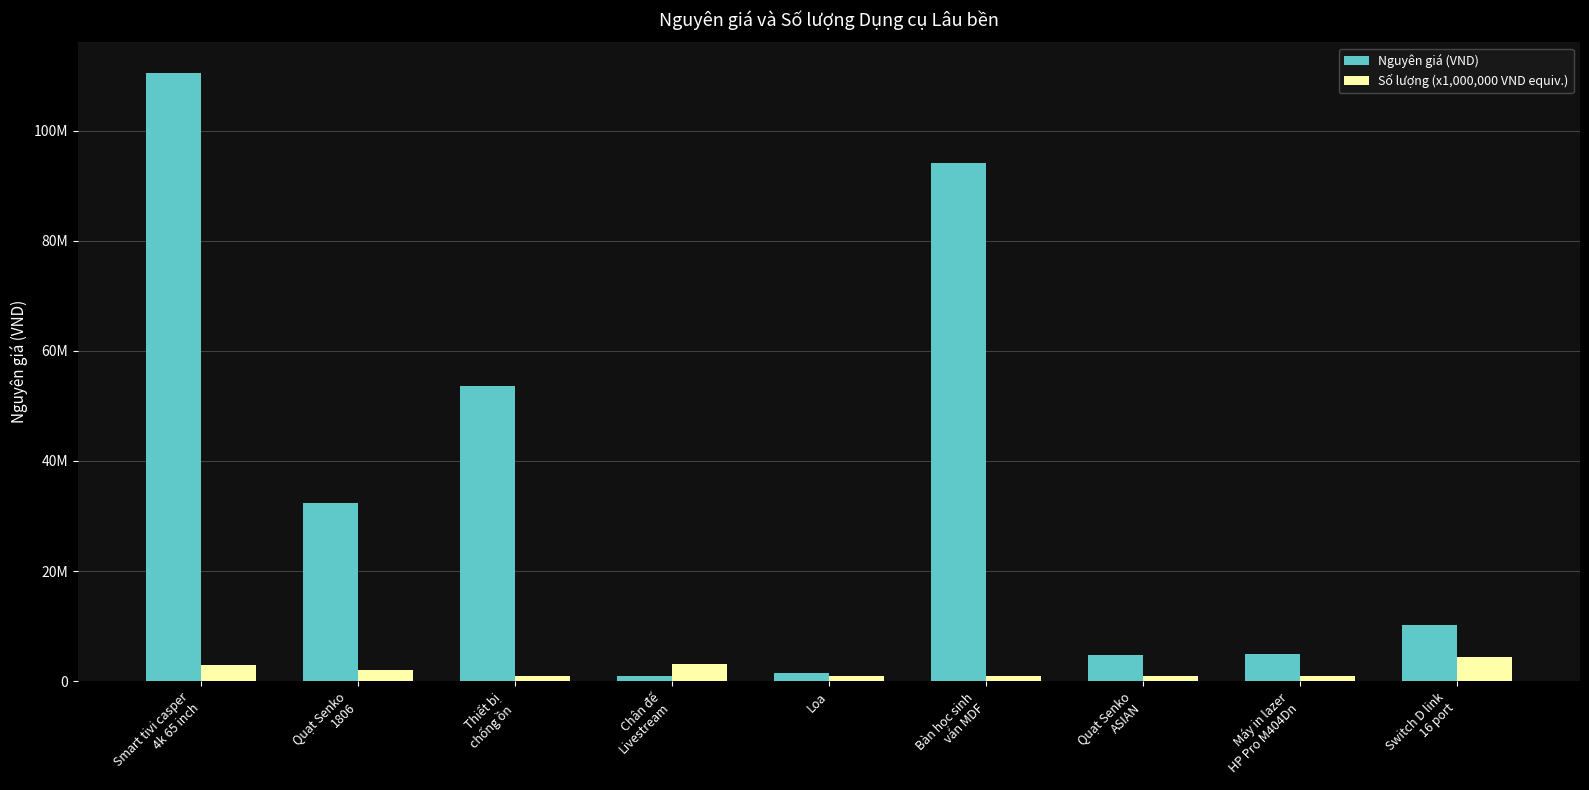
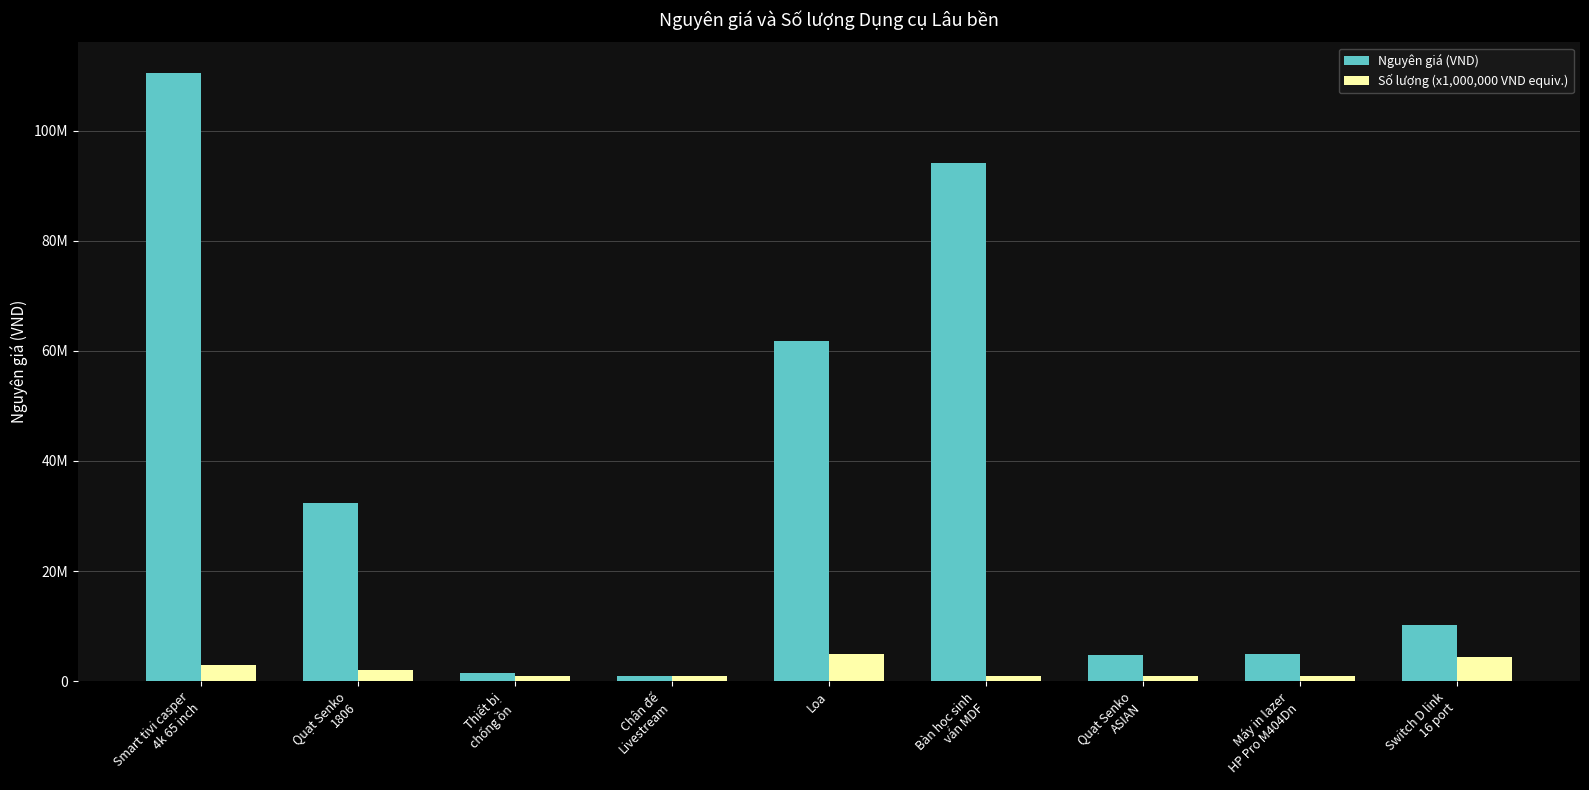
  {
    "Nguyên giá (VND)": {
      "Smart tivi casper 4k 65 inch": 111000000,
      "Quạt Senko 1806": 32000000,
-     "Thiết bị chống ồn": 54000000,
+     "Thiết bị chống ồn": 2000000,
      "Chân đế Livestream": 1000000,
-     "Loa": 2000000,
+     "Loa": 62000000,
      "Bàn học sinh ván MDF": 94000000,
      "Quạt Senko ASIAN": 5000000,
      "Máy in lazer HP Pro M404Dn": 5000000,
      "Switch D link 16 port": 10000000
    },
    "Số lượng (x1,000,000 VND equiv.)": {
      "Smart tivi casper 4k 65 inch": 3000000,
      "Quạt Senko 1806": 2000000,
      "Thiết bị chống ồn": 1000000,
-     "Chân đế Livestream": 3000000,
-     "Loa": 1000000,
+     "Chân đế Livestream": 1000000,
+     "Loa": 5000000,
      "Bàn học sinh ván MDF": 1000000,
      "Quạt Senko ASIAN": 1000000,
      "Máy in lazer HP Pro M404Dn": 1000000,
      "Switch D link 16 port": 4000000
    }
  }
